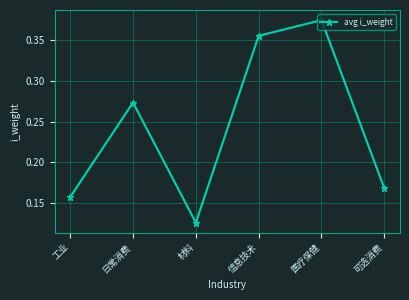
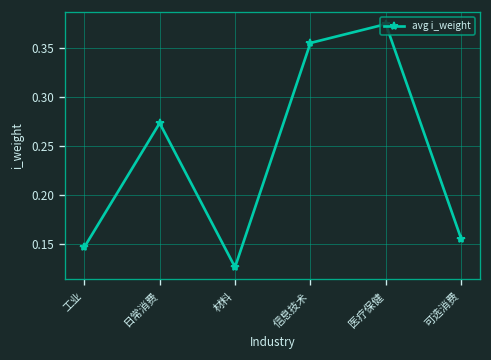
  {
-   "工业": 0.16,
+   "工业": 0.15,
    "日常消费": 0.27,
    "材料": 0.13,
    "信息技术": 0.36,
-   "可选消费": 0.17
+   "可选消费": 0.16
  }
